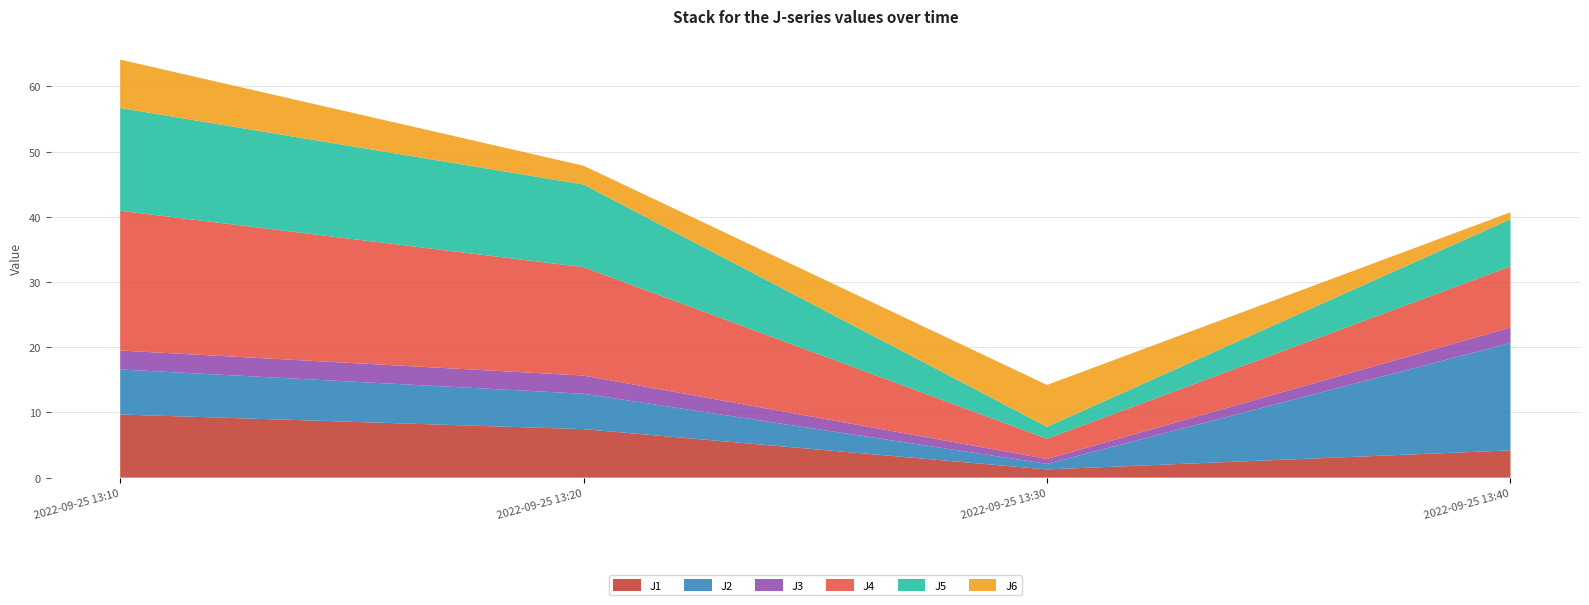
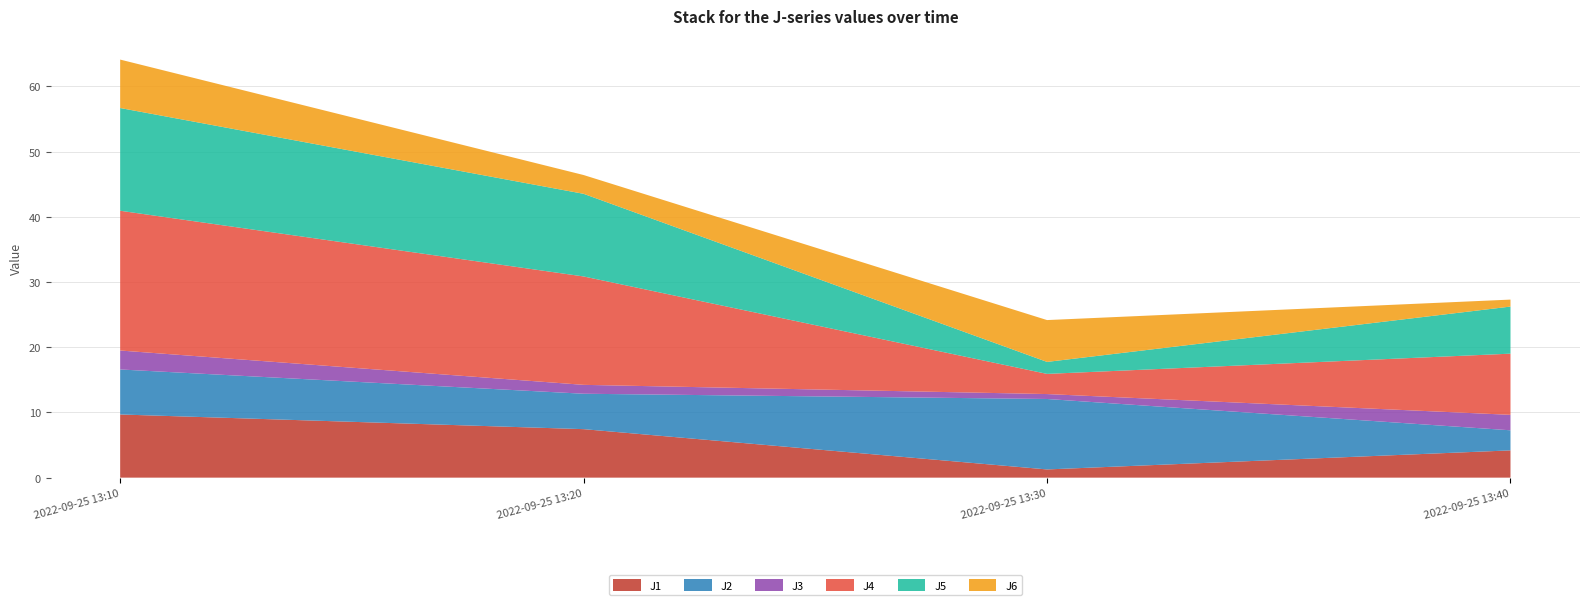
  {
    "J2": {
      "2022-09-25 13:10": 7,
      "2022-09-25 13:20": 5,
-     "2022-09-25 13:30": 1,
-     "2022-09-25 13:40": 16
+     "2022-09-25 13:30": 11,
+     "2022-09-25 13:40": 3
    },
    "J3": {
      "2022-09-25 13:10": 3,
-     "2022-09-25 13:20": 3,
+     "2022-09-25 13:20": 1,
      "2022-09-25 13:30": 1,
      "2022-09-25 13:40": 2
    },
    "J5": {
      "2022-09-25 13:10": 16,
      "2022-09-25 13:20": 13,
      "2022-09-25 13:30": 2,
      "2022-09-25 13:40": 7
    },
    "J6": {
      "2022-09-25 13:10": 7,
      "2022-09-25 13:20": 3,
      "2022-09-25 13:30": 6,
      "2022-09-25 13:40": 1
    }
  }
